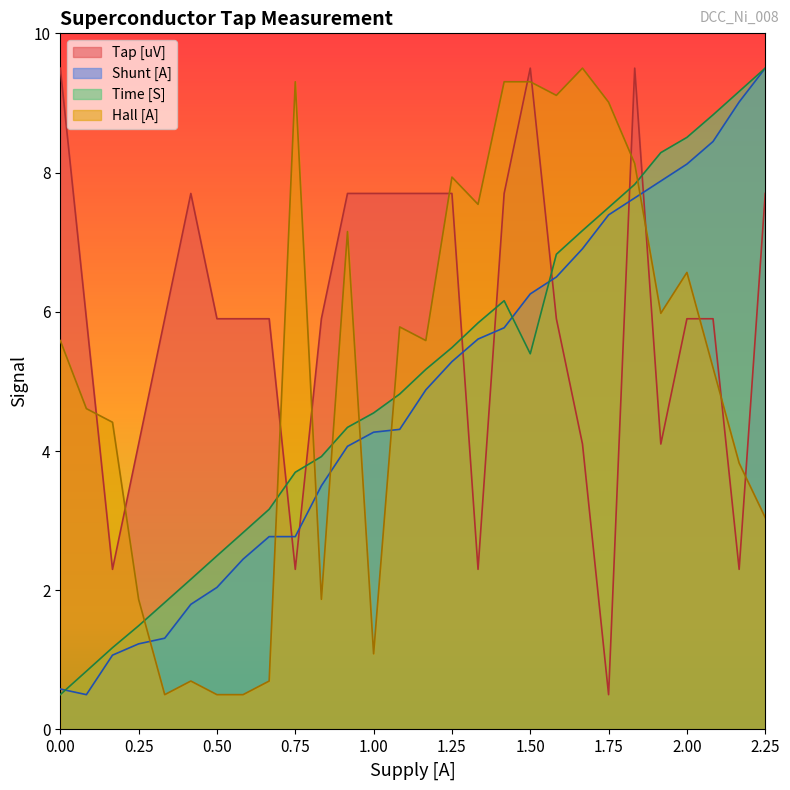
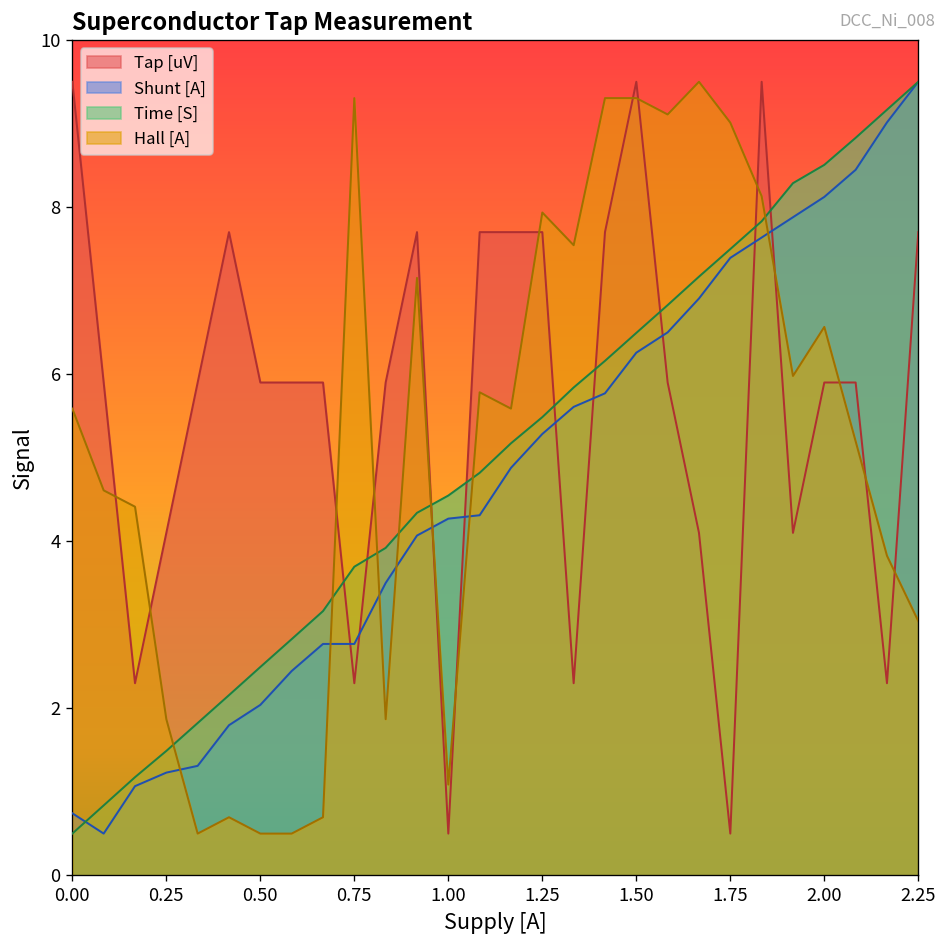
  {
    "Tap [uV]": {
      "0.00": 9.5,
      "0.25": 4.1,
      "0.50": 5.9,
      "0.75": 2.3,
-     "1.00": 7.7,
+     "1.00": 0.5,
      "1.25": 7.7,
      "1.50": 9.5,
      "1.75": 0.5,
      "2.00": 5.9,
      "2.25": 7.7
    },
    "Shunt [A]": {
-     "0.00": 0.6,
+     "0.00": 0.7,
      "0.25": 1.2,
      "0.50": 2.0,
      "0.75": 2.8,
      "1.00": 4.3,
      "1.25": 5.3,
      "1.50": 6.3,
      "1.75": 7.4,
      "2.00": 8.1
    },
    "Time [S]": {
      "0.00": 0.5,
      "0.25": 1.5,
      "0.50": 2.5,
      "0.75": 3.7,
      "1.00": 4.5,
      "1.25": 5.5,
-     "1.50": 5.4,
+     "1.50": 6.5,
      "1.75": 7.5,
      "2.00": 8.5
    },
    "Hall [A]": {
      "0.00": 5.6,
      "0.25": 1.9,
      "0.50": 0.5,
      "0.75": 9.3,
      "1.00": 1.1,
      "1.25": 7.9,
      "1.50": 9.3,
      "1.75": 9.0,
      "2.00": 6.6,
      "2.25": 3.0
    }
  }
